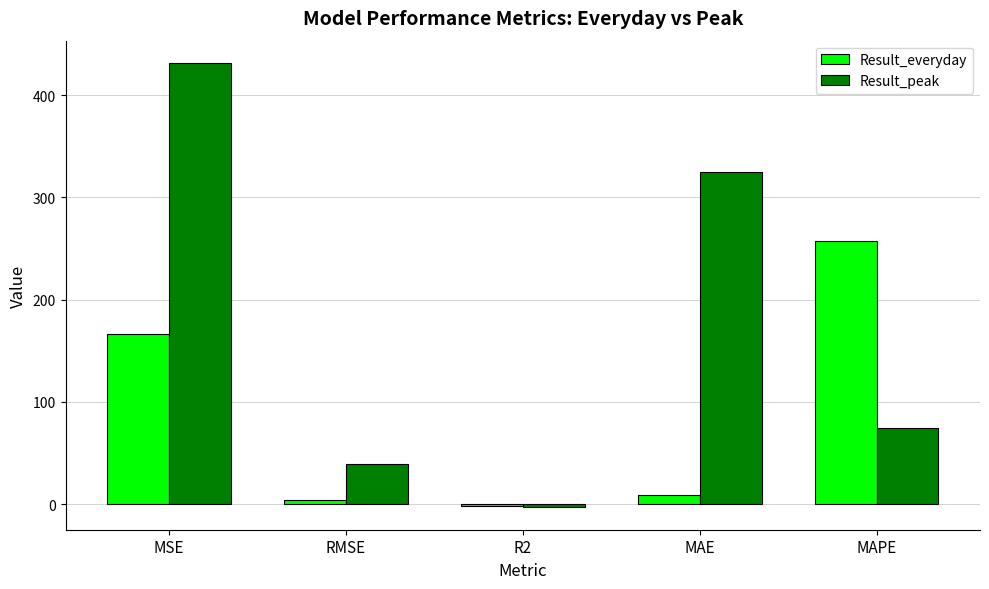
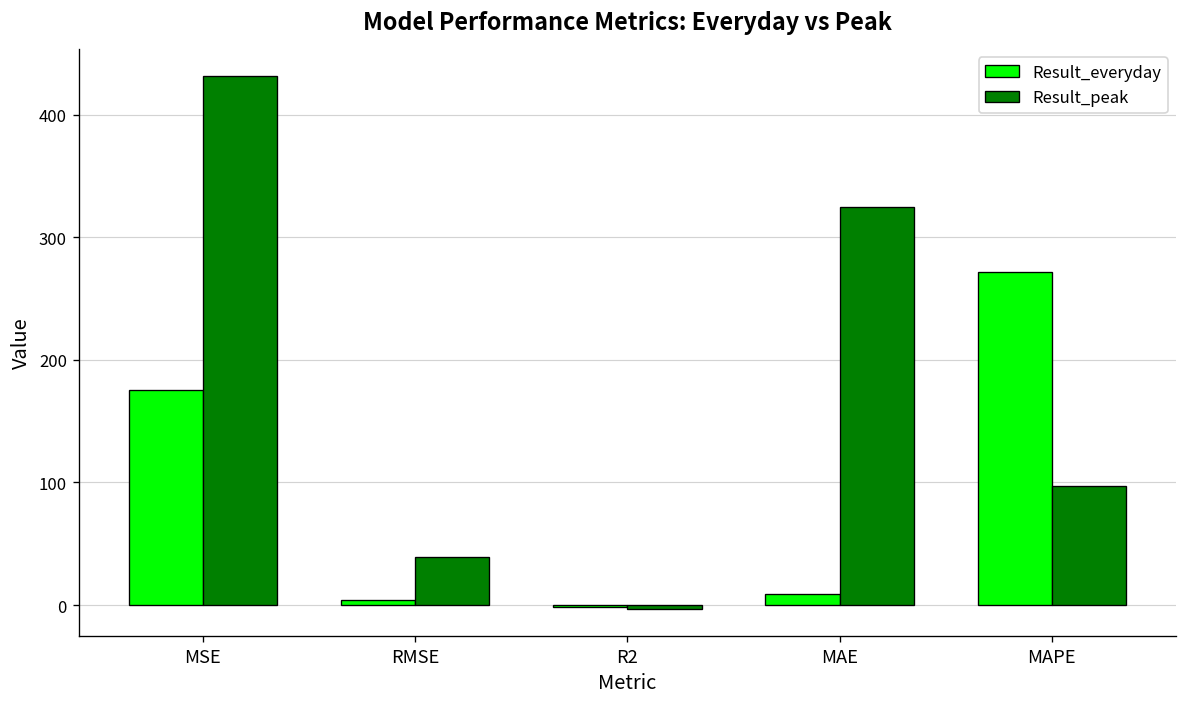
  {
    "Result_everyday": {
-     "MSE": 166,
+     "MSE": 176,
      "RMSE": 4,
      "MAE": 9,
-     "MAPE": 258
+     "MAPE": 272
    },
    "Result_peak": {
      "MSE": 432,
      "RMSE": 39,
      "R2": -3,
      "MAE": 325,
-     "MAPE": 74
+     "MAPE": 97
    }
  }
